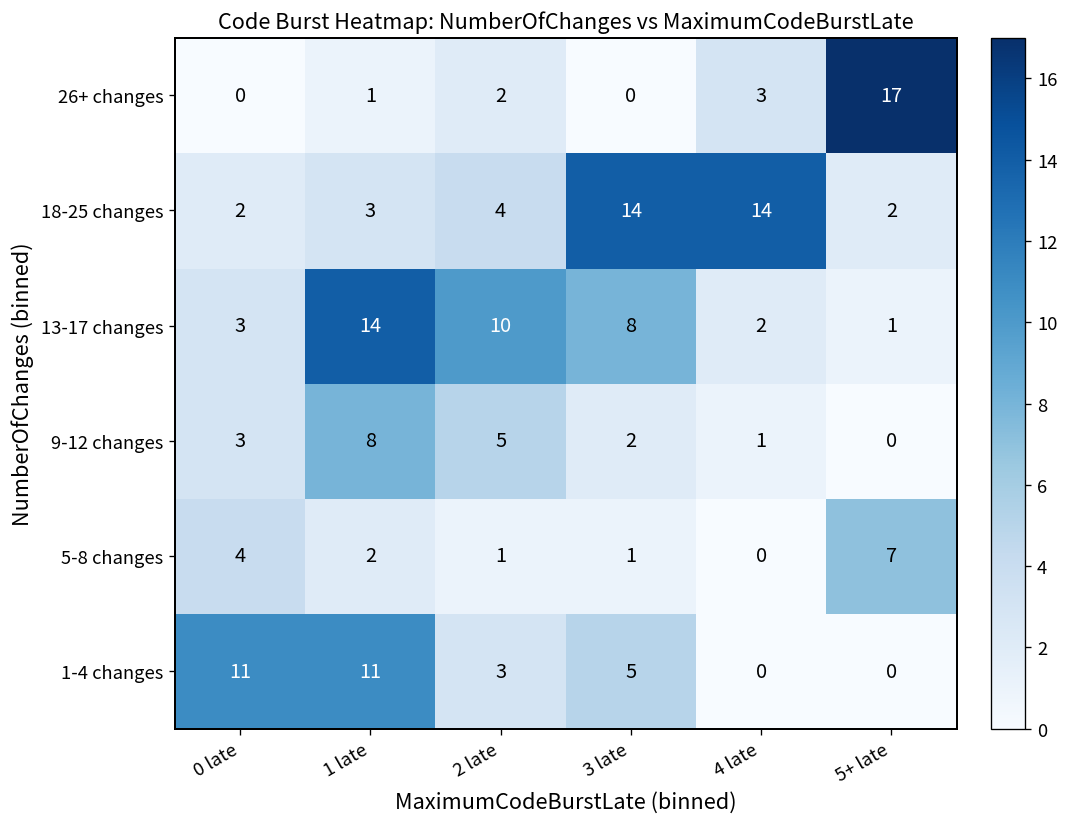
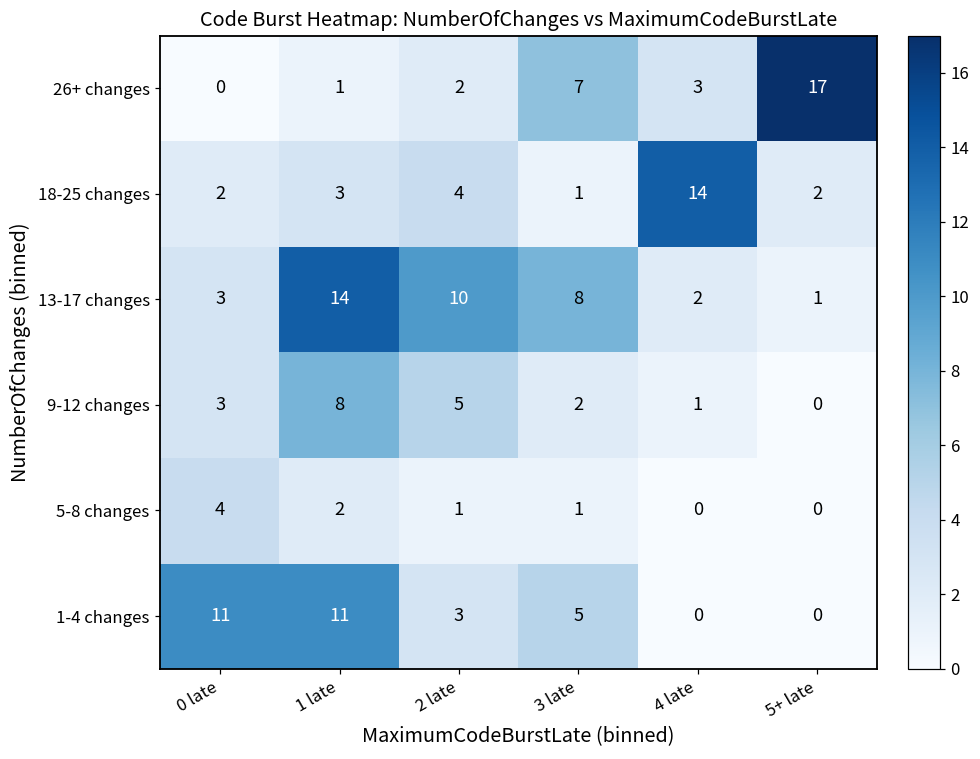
  {
    "26+ changes": {
      "0 late": 0,
      "1 late": 1,
      "2 late": 2,
-     "3 late": 0,
+     "3 late": 7,
      "4 late": 3,
      "5+ late": 17
    },
    "18-25 changes": {
      "0 late": 2,
      "1 late": 3,
      "2 late": 4,
-     "3 late": 14,
+     "3 late": 1,
      "4 late": 14,
      "5+ late": 2
    },
    "13-17 changes": {
      "0 late": 3,
      "1 late": 14,
      "2 late": 10,
      "3 late": 8,
      "4 late": 2,
      "5+ late": 1
    },
    "9-12 changes": {
      "0 late": 3,
      "1 late": 8,
      "2 late": 5,
      "3 late": 2,
      "4 late": 1,
      "5+ late": 0
    },
    "5-8 changes": {
      "0 late": 4,
      "1 late": 2,
      "2 late": 1,
      "3 late": 1,
      "4 late": 0,
-     "5+ late": 7
+     "5+ late": 0
    },
    "1-4 changes": {
      "0 late": 11,
      "1 late": 11,
      "2 late": 3,
      "3 late": 5,
      "4 late": 0,
      "5+ late": 0
    }
  }
